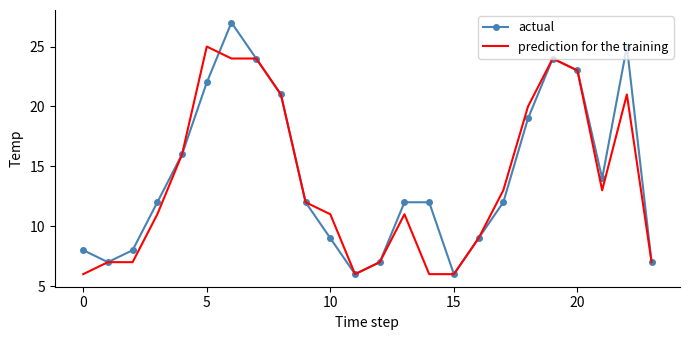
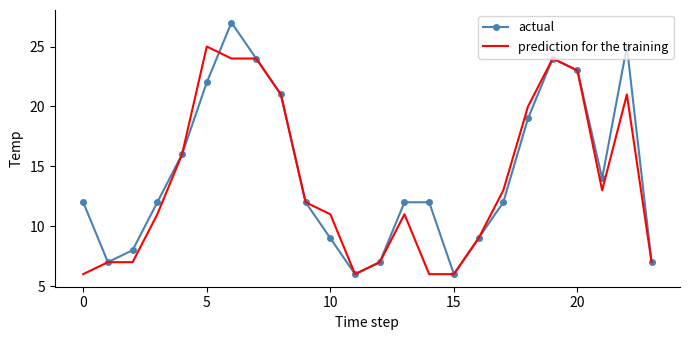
  {
    "actual": {
-     "0": 8,
+     "0": 12,
      "5": 22,
      "10": 9
    },
    "prediction for the training": {
      "0": 6,
      "5": 25,
      "10": 11
    }
  }
